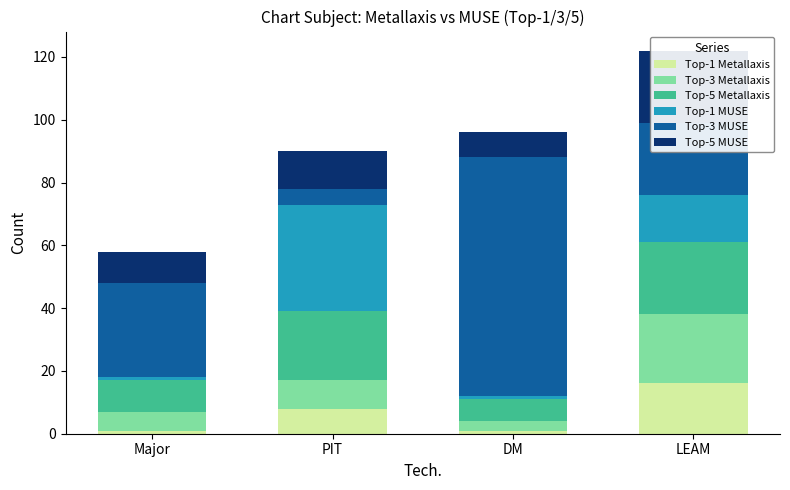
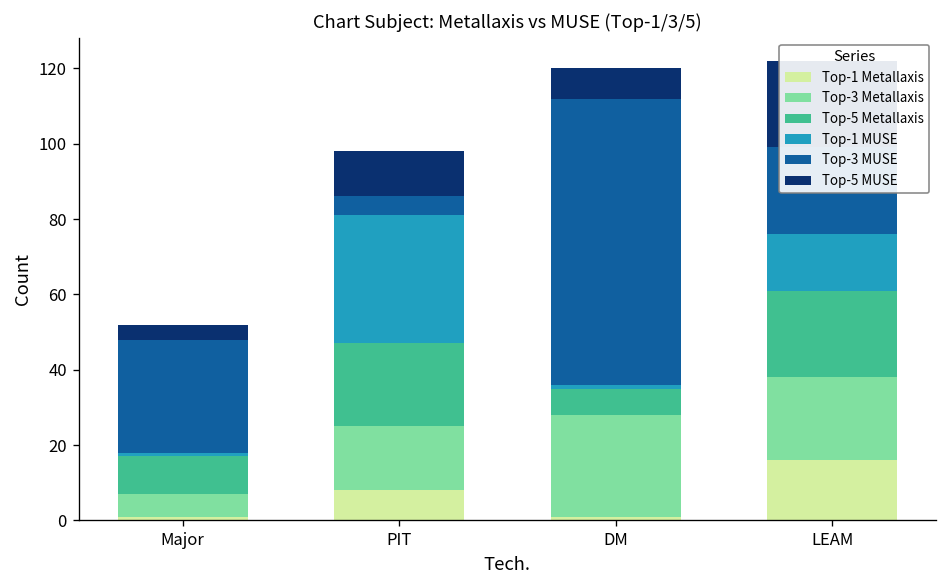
  {
    "Top-1 Metallaxis": {
      "Major": 1,
      "PIT": 8,
      "DM": 1,
      "LEAM": 16
    },
    "Top-3 Metallaxis": {
      "Major": 6,
-     "PIT": 9,
-     "DM": 3,
+     "PIT": 17,
+     "DM": 27,
      "LEAM": 22
    },
    "Top-5 Metallaxis": {
      "Major": 10,
      "PIT": 22,
      "DM": 7,
      "LEAM": 23
    },
    "Top-1 MUSE": {
      "Major": 1,
      "PIT": 34,
      "DM": 1,
      "LEAM": 15
    },
    "Top-3 MUSE": {
      "Major": 30,
      "PIT": 5,
      "DM": 76
    },
    "Top-5 MUSE": {
-     "Major": 10,
+     "Major": 4,
      "PIT": 12,
      "DM": 8
    }
  }
